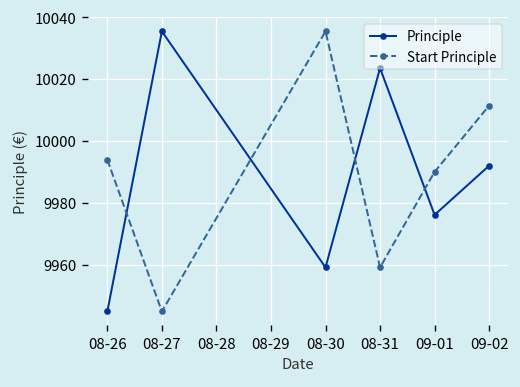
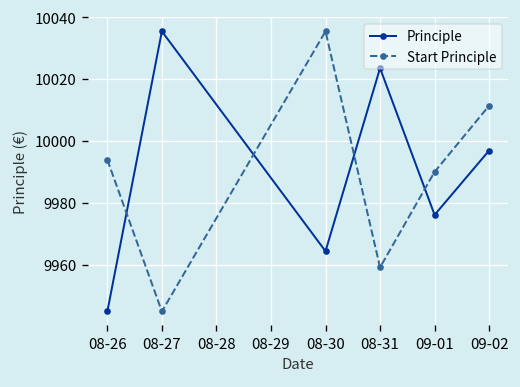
  {
    "Principle": {
      "08-26": 9945,
      "08-27": 10036,
-     "08-30": 9959,
+     "08-30": 9964,
      "08-31": 10024,
      "09-01": 9976,
-     "09-02": 9992
+     "09-02": 9997
    },
    "Start Principle": {
      "08-26": 9994,
      "08-27": 9945,
      "08-30": 10036,
      "08-31": 9959,
      "09-01": 9990,
      "09-02": 10012
    }
  }
